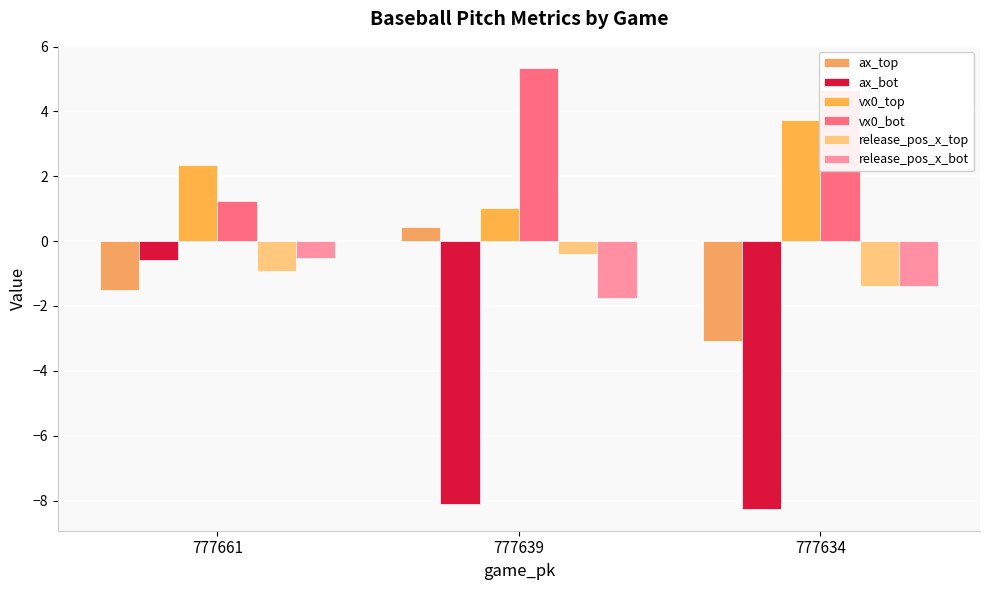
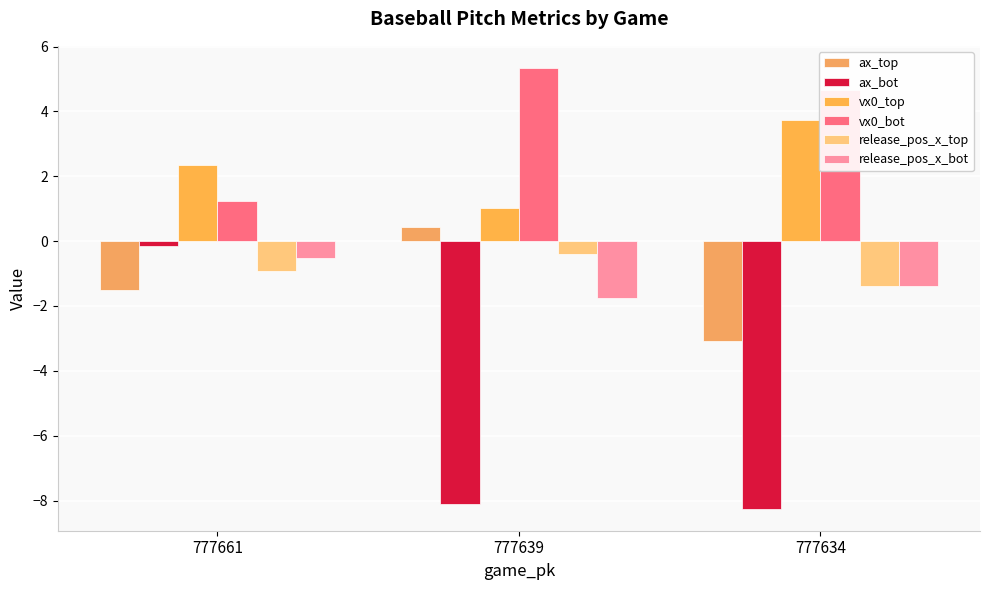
  {
    "ax_bot": {
-     "777661": -0.6,
+     "777661": -0.1,
      "777639": -8.1,
      "777634": -8.3
    }
  }
